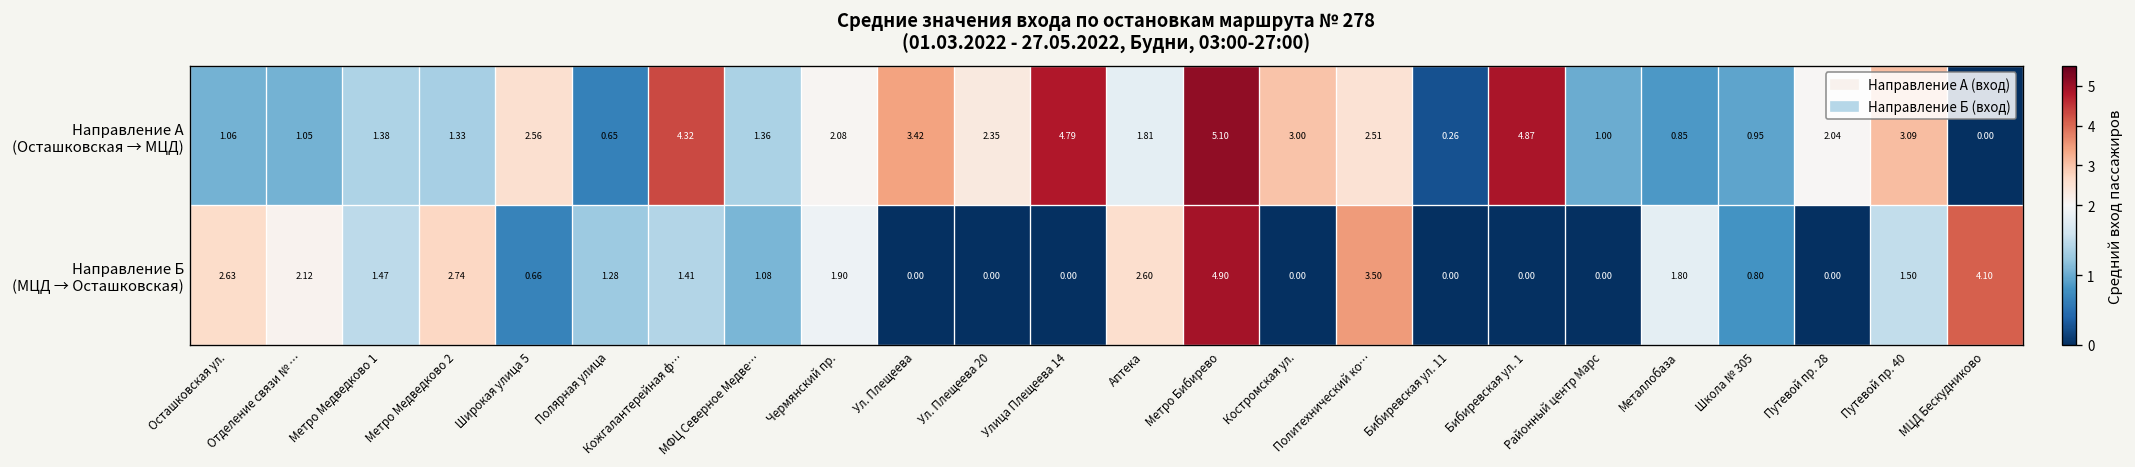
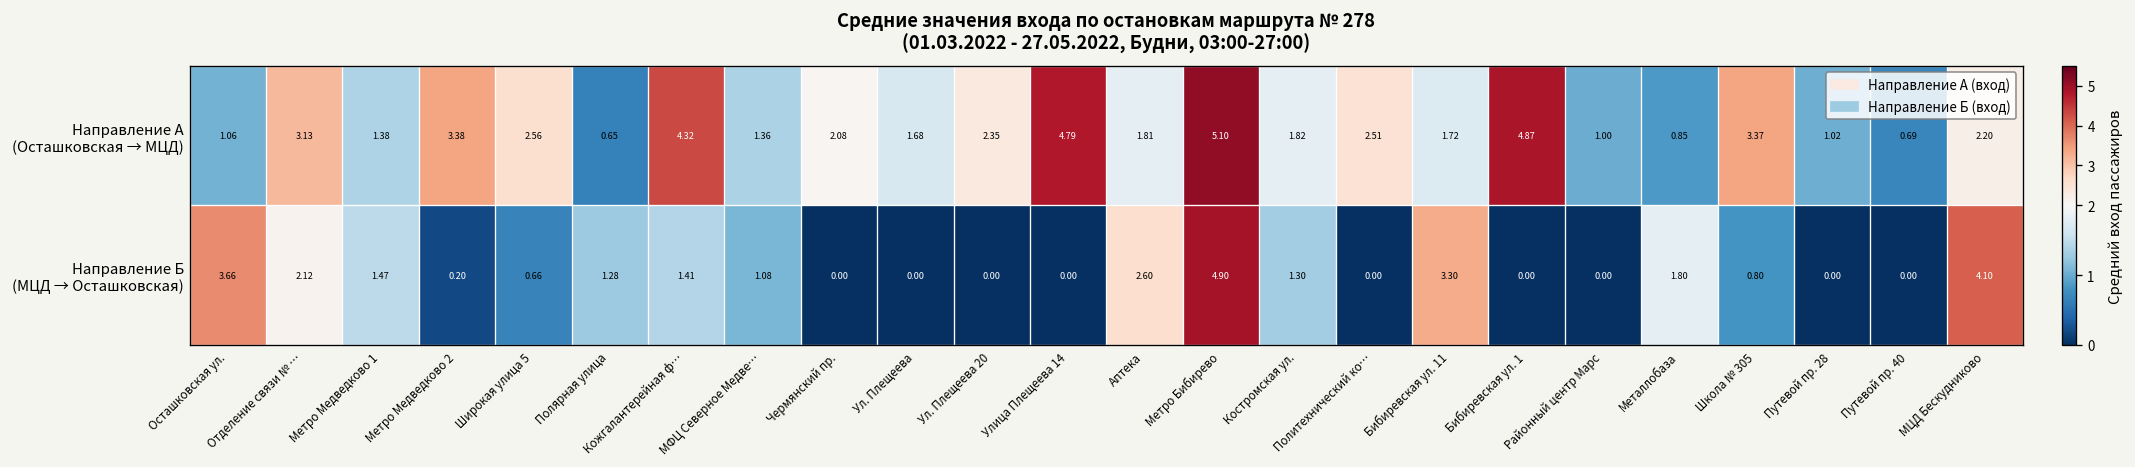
  {
    "Направление А (Осташковская → МЦД)": {
      "Осташковская ул.": 1.06,
-     "Отделение связи № …": 1.05,
+     "Отделение связи № …": 3.13,
      "Метро Медведково 1": 1.38,
-     "Метро Медведково 2": 1.33,
+     "Метро Медведково 2": 3.38,
      "Широкая улица 5": 2.56,
      "Полярная улица": 0.65,
      "Кожгалантерейная ф…": 4.32,
      "МФЦ Северное Медве…": 1.36,
      "Чермянский пр.": 2.08,
-     "Ул. Плещеева": 3.42,
+     "Ул. Плещеева": 1.68,
      "Ул. Плещеева 20": 2.35,
      "Улица Плещеева 14": 4.79,
      "Аптека": 1.81,
      "Метро Бибирево": 5.10,
-     "Костромская ул.": 3.00,
+     "Костромская ул.": 1.82,
      "Политехнический ко…": 2.51,
-     "Бибиревская ул. 11": 0.26,
+     "Бибиревская ул. 11": 1.72,
      "Бибиревская ул. 1": 4.87,
      "Районный центр Марс": 1.00,
      "Металлобаза": 0.85,
-     "Школа № 305": 0.95,
-     "Путевой пр. 28": 2.04,
-     "Путевой пр. 40": 3.09,
-     "МЦД Бескудниково": 0.00
+     "Школа № 305": 3.37,
+     "Путевой пр. 28": 1.02,
+     "Путевой пр. 40": 0.69,
+     "МЦД Бескудниково": 2.20
    },
    "Направление Б (МЦД → Осташковская)": {
-     "Осташковская ул.": 2.63,
+     "Осташковская ул.": 3.66,
      "Отделение связи № …": 2.12,
      "Метро Медведково 1": 1.47,
-     "Метро Медведково 2": 2.74,
+     "Метро Медведково 2": 0.20,
      "Широкая улица 5": 0.66,
      "Полярная улица": 1.28,
      "Кожгалантерейная ф…": 1.41,
      "МФЦ Северное Медве…": 1.08,
-     "Чермянский пр.": 1.90,
+     "Чермянский пр.": 0.00,
      "Ул. Плещеева": 0.00,
      "Ул. Плещеева 20": 0.00,
      "Улица Плещеева 14": 0.00,
      "Аптека": 2.60,
      "Метро Бибирево": 4.90,
-     "Костромская ул.": 0.00,
-     "Политехнический ко…": 3.50,
-     "Бибиревская ул. 11": 0.00,
+     "Костромская ул.": 1.30,
+     "Политехнический ко…": 0.00,
+     "Бибиревская ул. 11": 3.30,
      "Бибиревская ул. 1": 0.00,
      "Районный центр Марс": 0.00,
      "Металлобаза": 1.80,
      "Школа № 305": 0.80,
      "Путевой пр. 28": 0.00,
-     "Путевой пр. 40": 1.50,
+     "Путевой пр. 40": 0.00,
      "МЦД Бескудниково": 4.10
    }
  }
